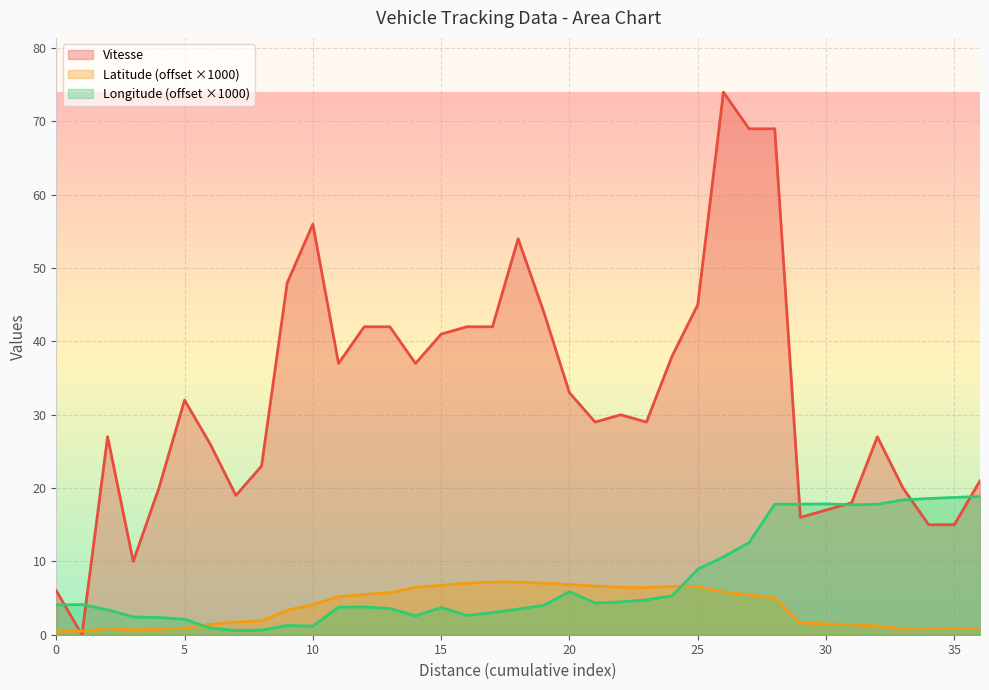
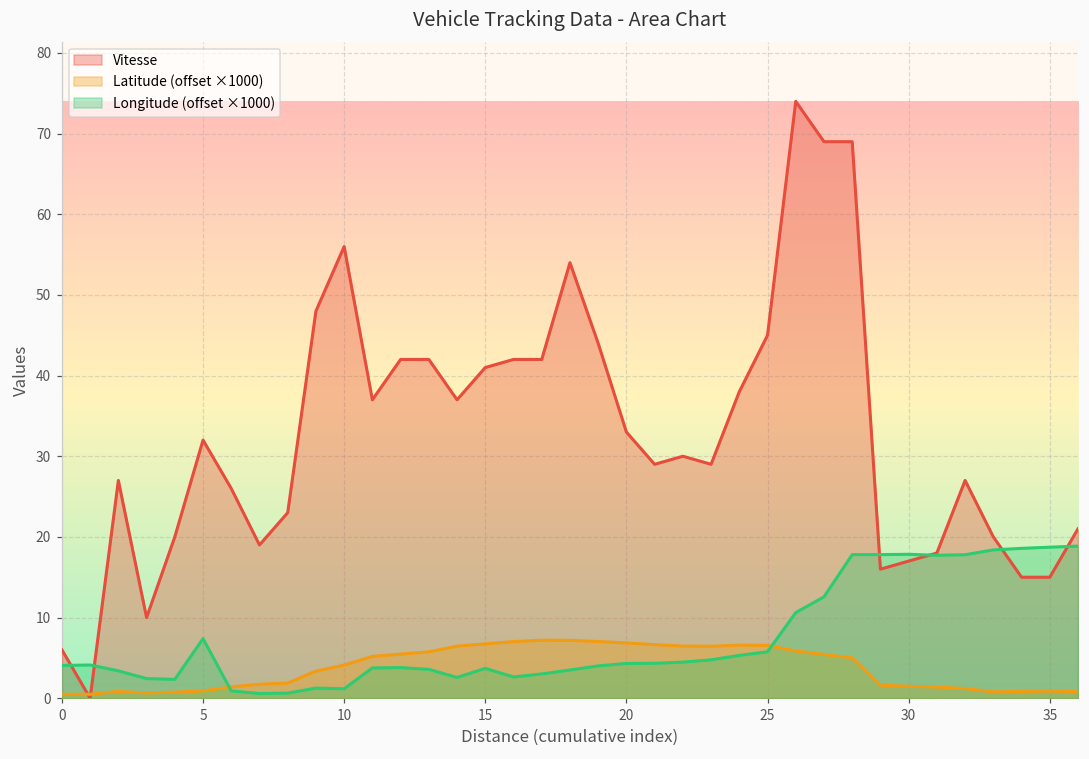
  {
    "Longitude (offset ×1000)": {
      "0": 4,
-     "5": 2,
+     "5": 7,
      "10": 1,
      "15": 4,
-     "20": 6,
-     "25": 9,
+     "20": 4,
+     "25": 6,
      "30": 18,
      "35": 19
    }
  }
